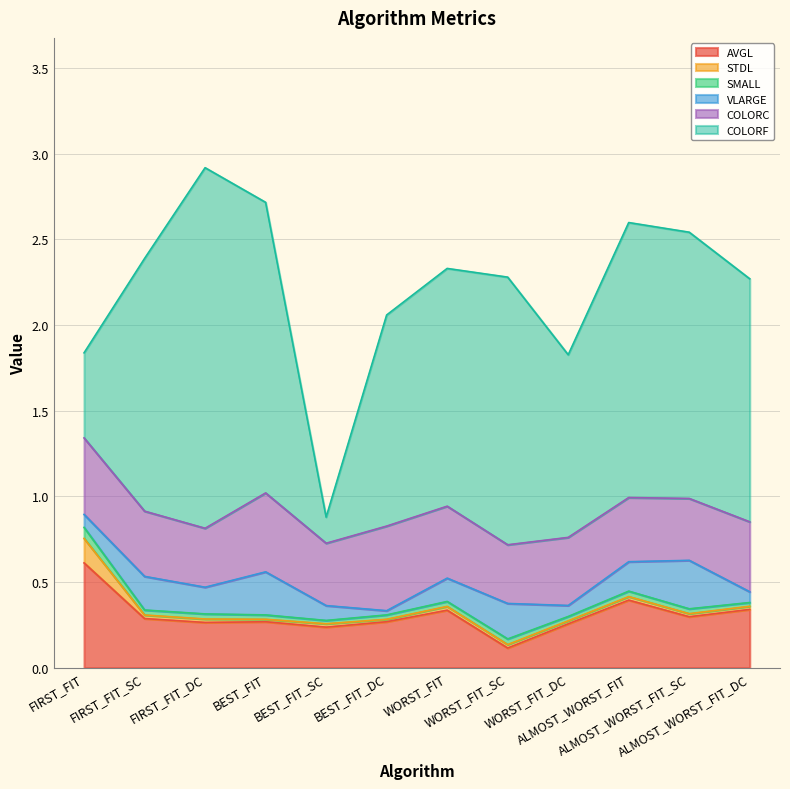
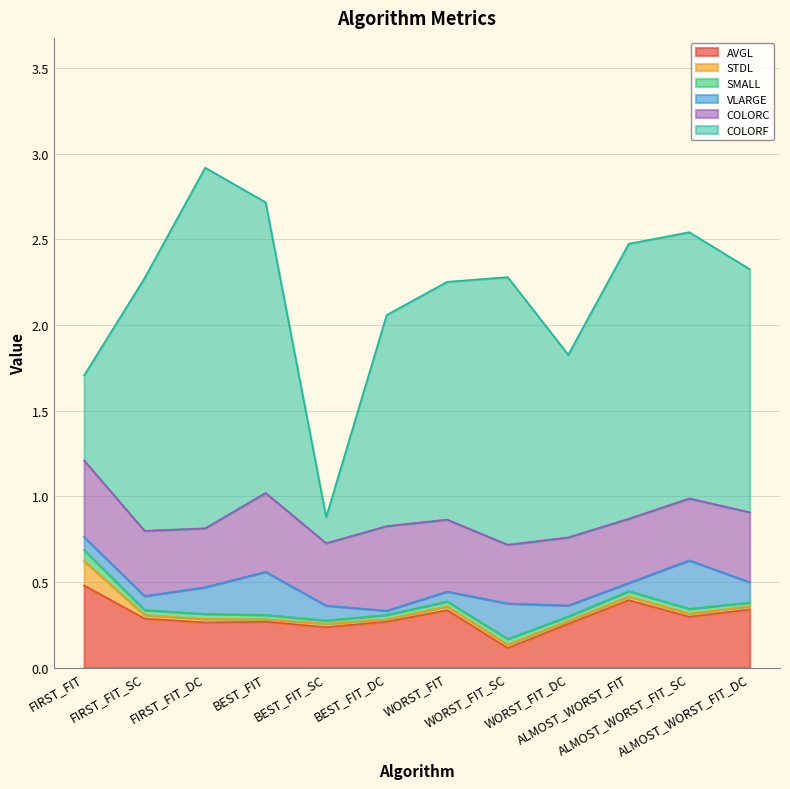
  {
    "AVGL": {
-     "FIRST_FIT": 0.61,
+     "FIRST_FIT": 0.48,
      "FIRST_FIT_SC": 0.29,
      "FIRST_FIT_DC": 0.26,
      "BEST_FIT_SC": 0.24,
      "WORST_FIT": 0.34,
      "WORST_FIT_SC": 0.11,
      "WORST_FIT_DC": 0.26,
      "ALMOST_WORST_FIT": 0.39,
      "ALMOST_WORST_FIT_SC": 0.30,
      "ALMOST_WORST_FIT_DC": 0.34
    },
    "STDL": {
      "FIRST_FIT": 0.14,
      "FIRST_FIT_SC": 0.02,
      "FIRST_FIT_DC": 0.02,
      "BEST_FIT_SC": 0.02,
      "WORST_FIT": 0.02,
      "WORST_FIT_SC": 0.02,
      "WORST_FIT_DC": 0.02,
      "ALMOST_WORST_FIT": 0.02,
      "ALMOST_WORST_FIT_SC": 0.02,
      "ALMOST_WORST_FIT_DC": 0.02
    },
    "VLARGE": {
      "FIRST_FIT": 0.08,
-     "FIRST_FIT_SC": 0.20,
+     "FIRST_FIT_SC": 0.08,
      "FIRST_FIT_DC": 0.16,
      "BEST_FIT": 0.25,
      "BEST_FIT_SC": 0.09,
      "BEST_FIT_DC": 0.02,
-     "WORST_FIT": 0.14,
+     "WORST_FIT": 0.06,
      "WORST_FIT_SC": 0.21,
      "WORST_FIT_DC": 0.06,
-     "ALMOST_WORST_FIT": 0.17,
+     "ALMOST_WORST_FIT": 0.05,
      "ALMOST_WORST_FIT_SC": 0.28,
-     "ALMOST_WORST_FIT_DC": 0.06
+     "ALMOST_WORST_FIT_DC": 0.12
    },
    "COLORC": {
      "FIRST_FIT": 0.45,
      "FIRST_FIT_SC": 0.38,
      "FIRST_FIT_DC": 0.34,
      "BEST_FIT": 0.46,
      "BEST_FIT_SC": 0.36,
      "BEST_FIT_DC": 0.49,
      "WORST_FIT": 0.42,
      "WORST_FIT_SC": 0.34,
      "WORST_FIT_DC": 0.40,
      "ALMOST_WORST_FIT": 0.37,
      "ALMOST_WORST_FIT_SC": 0.36,
      "ALMOST_WORST_FIT_DC": 0.41
    }
  }
